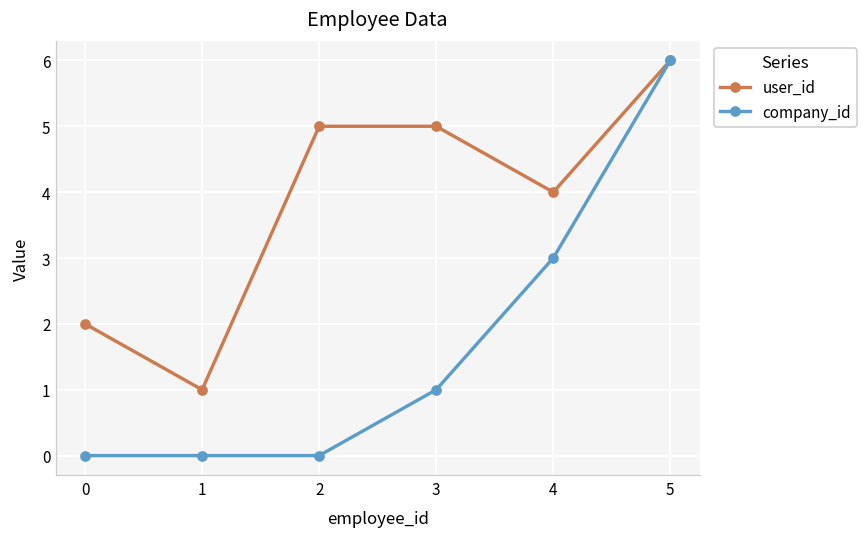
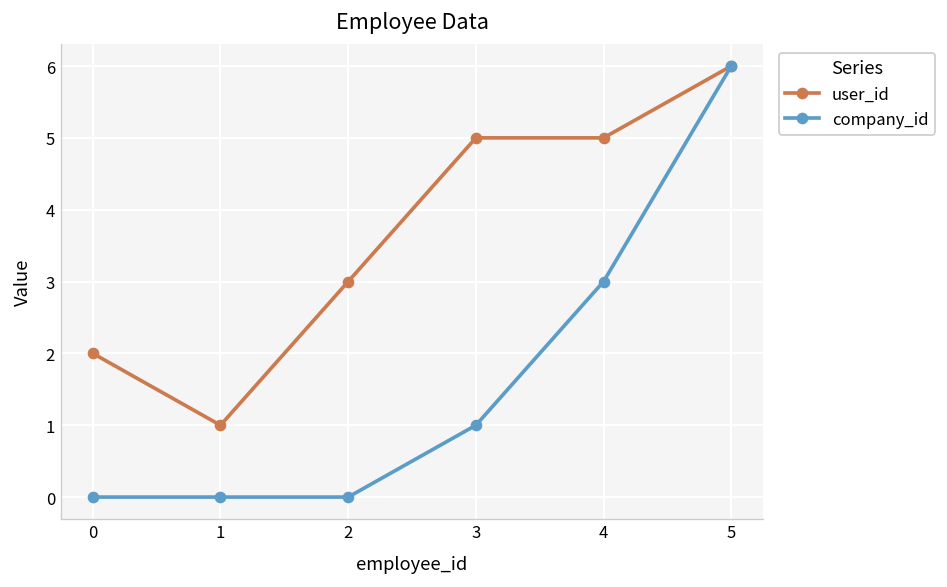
  {
    "user_id": {
      "0": 2,
      "1": 1,
-     "2": 5,
+     "2": 3,
      "3": 5,
-     "4": 4
+     "4": 5
    },
    "company_id": {
      "0": 0,
      "1": 0,
      "2": 0,
      "3": 1,
      "4": 3
    }
  }
